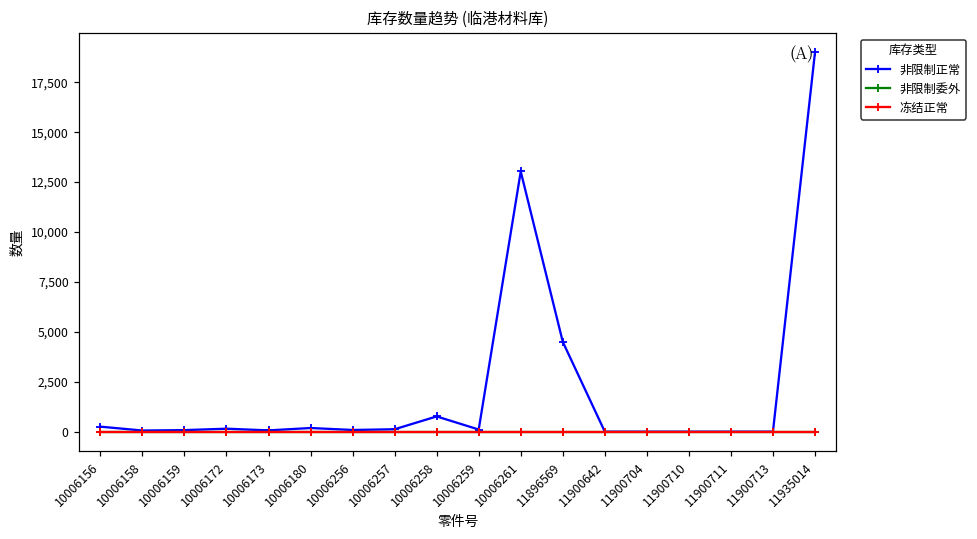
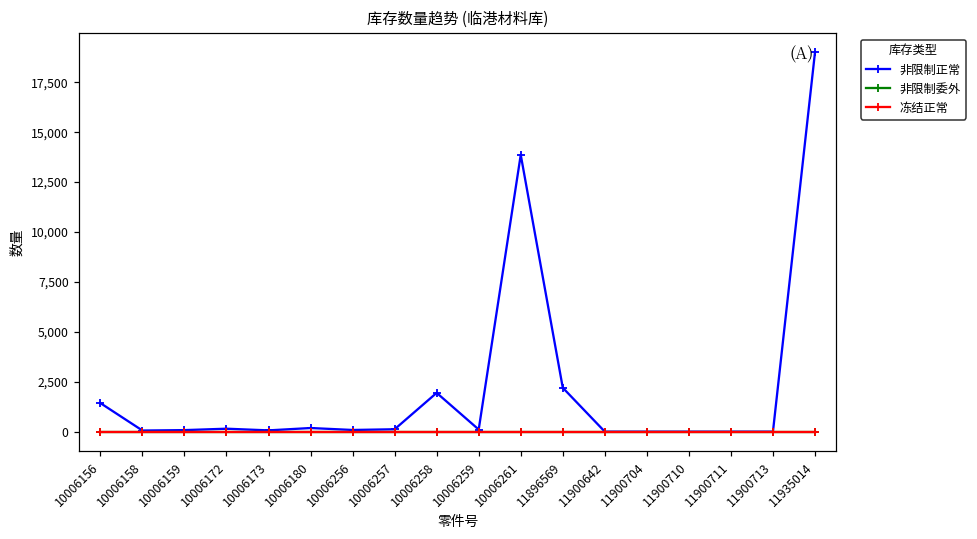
  {
    "非限制正常": {
-     "10006156": "300",
+     "10006156": "1,400",
      "10006172": "100",
      "10006180": "200",
-     "10006258": "800",
-     "10006261": "13,000",
-     "11896569": "4,500",
+     "10006258": "1,900",
+     "10006261": "13,900",
+     "11896569": "2,200",
      "11935014": "19,000"
    },
    "冻结正常": {
      "10006156": "0",
      "10006172": "0",
      "10006180": "0",
      "10006258": "0",
      "10006261": "0",
      "11896569": "0",
      "11935014": "0"
    }
  }
